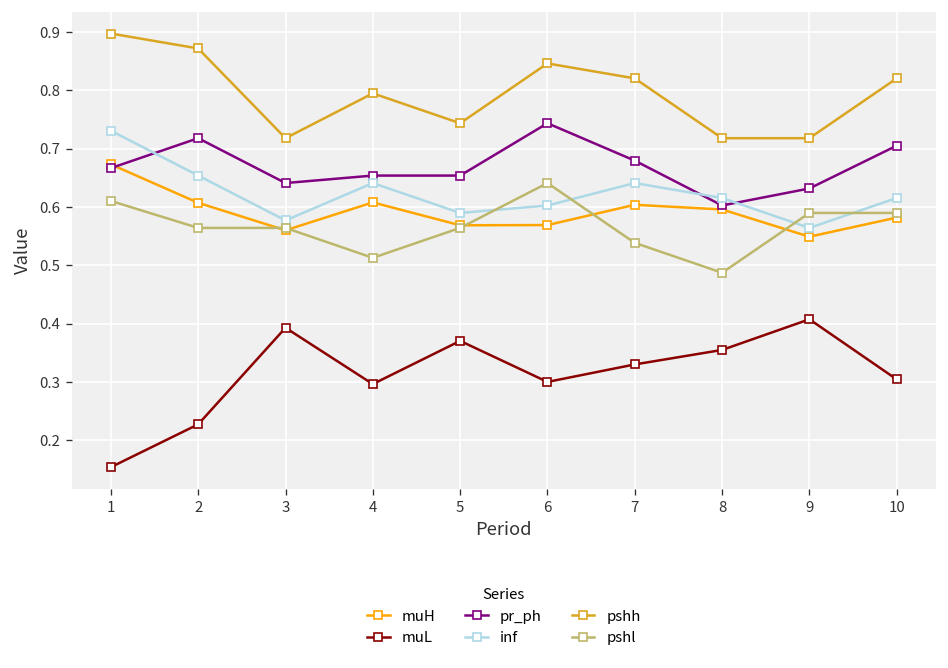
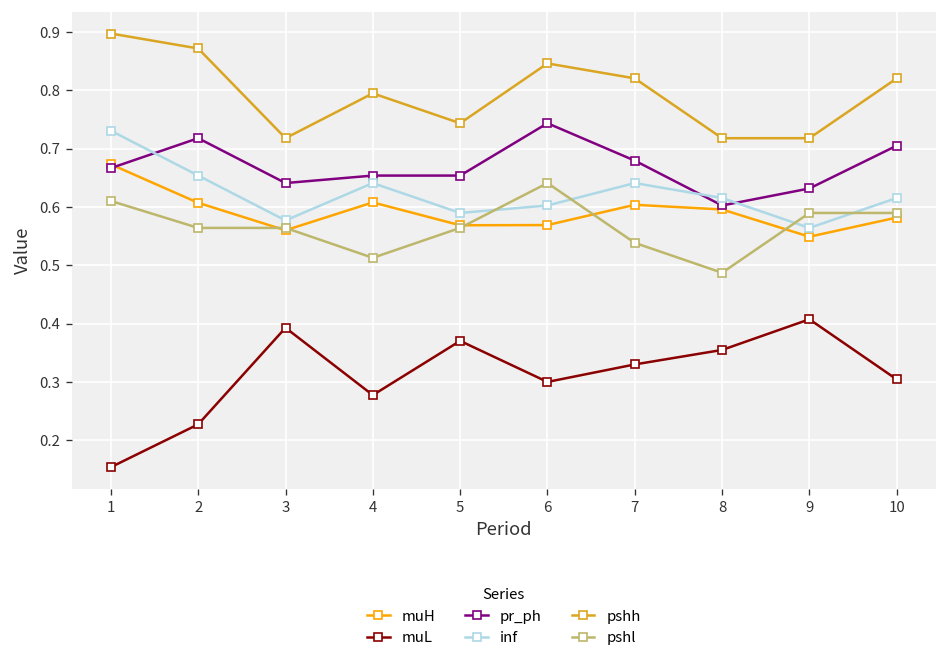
  {
    "muL": {
      "1": 0.15,
      "2": 0.23,
      "3": 0.39,
-     "4": 0.30,
+     "4": 0.28,
      "5": 0.37,
      "6": 0.30,
      "7": 0.33,
      "8": 0.35,
      "9": 0.41,
      "10": 0.30
    },
    "pr_ph": {
      "1": 0.67,
      "2": 0.72,
      "3": 0.64,
      "4": 0.65,
      "5": 0.65,
      "6": 0.74,
      "7": 0.68,
      "8": 0.60,
      "9": 0.63,
      "10": 0.71
    },
    "inf": {
      "1": 0.73,
      "2": 0.65,
      "3": 0.58,
      "4": 0.64,
      "5": 0.59,
      "6": 0.60,
      "7": 0.64,
      "8": 0.62,
      "9": 0.56,
      "10": 0.62
    },
    "pshl": {
      "1": 0.61,
      "2": 0.56,
      "4": 0.51,
      "6": 0.64,
      "7": 0.54,
      "8": 0.49,
      "9": 0.59,
      "10": 0.59
    }
  }
